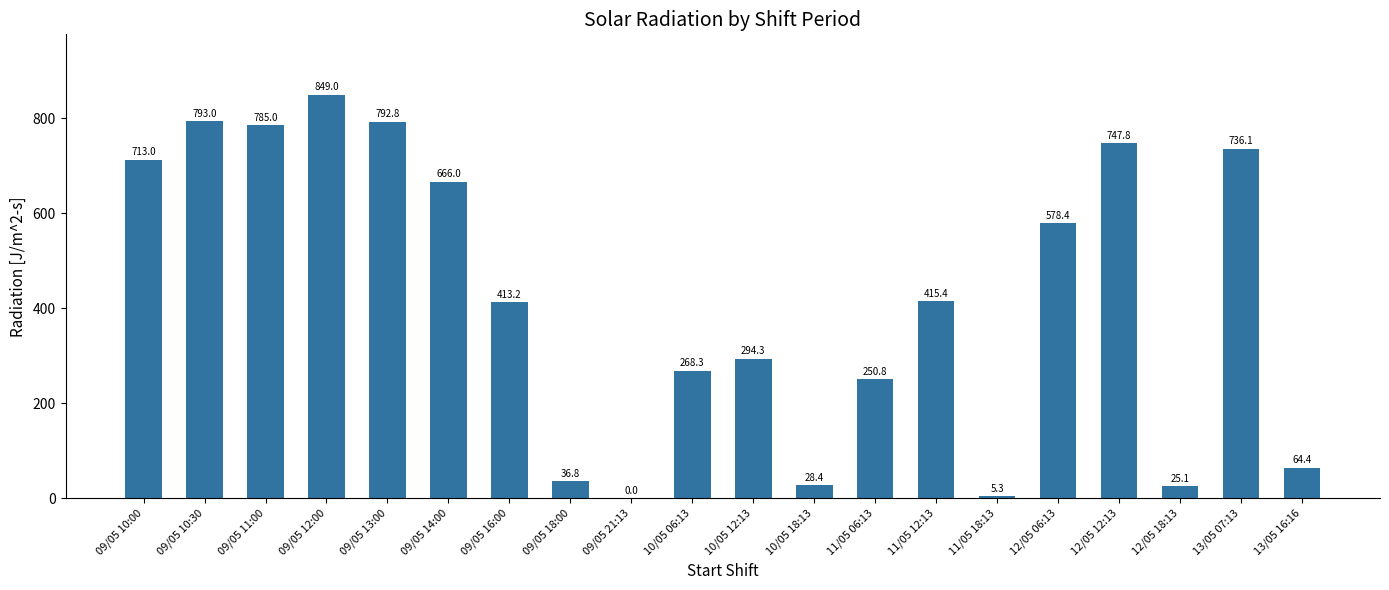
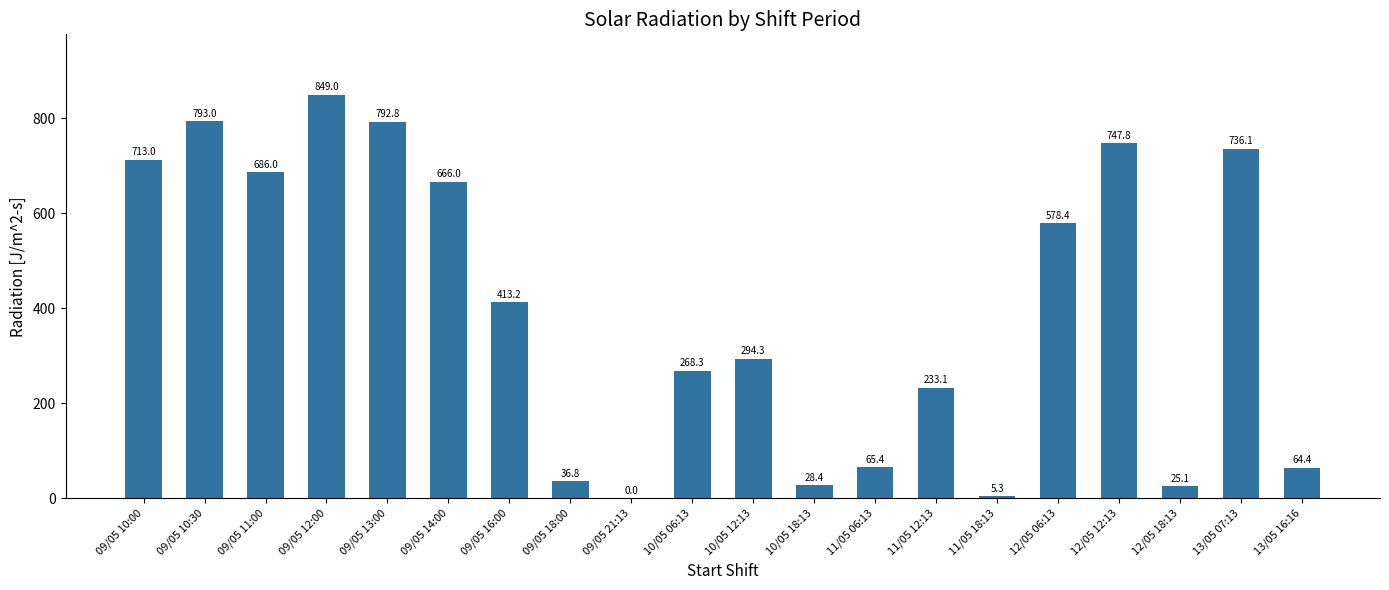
  {
    "09/05 10:00": 713.0,
    "09/05 10:30": 793.0,
-   "09/05 11:00": 785.0,
+   "09/05 11:00": 686.0,
    "09/05 12:00": 849.0,
    "09/05 13:00": 792.8,
    "09/05 14:00": 666.0,
    "09/05 16:00": 413.2,
    "09/05 18:00": 36.8,
    "09/05 21:13": 0.0,
    "10/05 06:13": 268.3,
    "10/05 12:13": 294.3,
    "10/05 18:13": 28.4,
-   "11/05 06:13": 250.8,
-   "11/05 12:13": 415.4,
+   "11/05 06:13": 65.4,
+   "11/05 12:13": 233.1,
    "11/05 18:13": 5.3,
    "12/05 06:13": 578.4,
    "12/05 12:13": 747.8,
    "12/05 18:13": 25.1,
    "13/05 07:13": 736.1,
    "13/05 16:16": 64.4
  }
